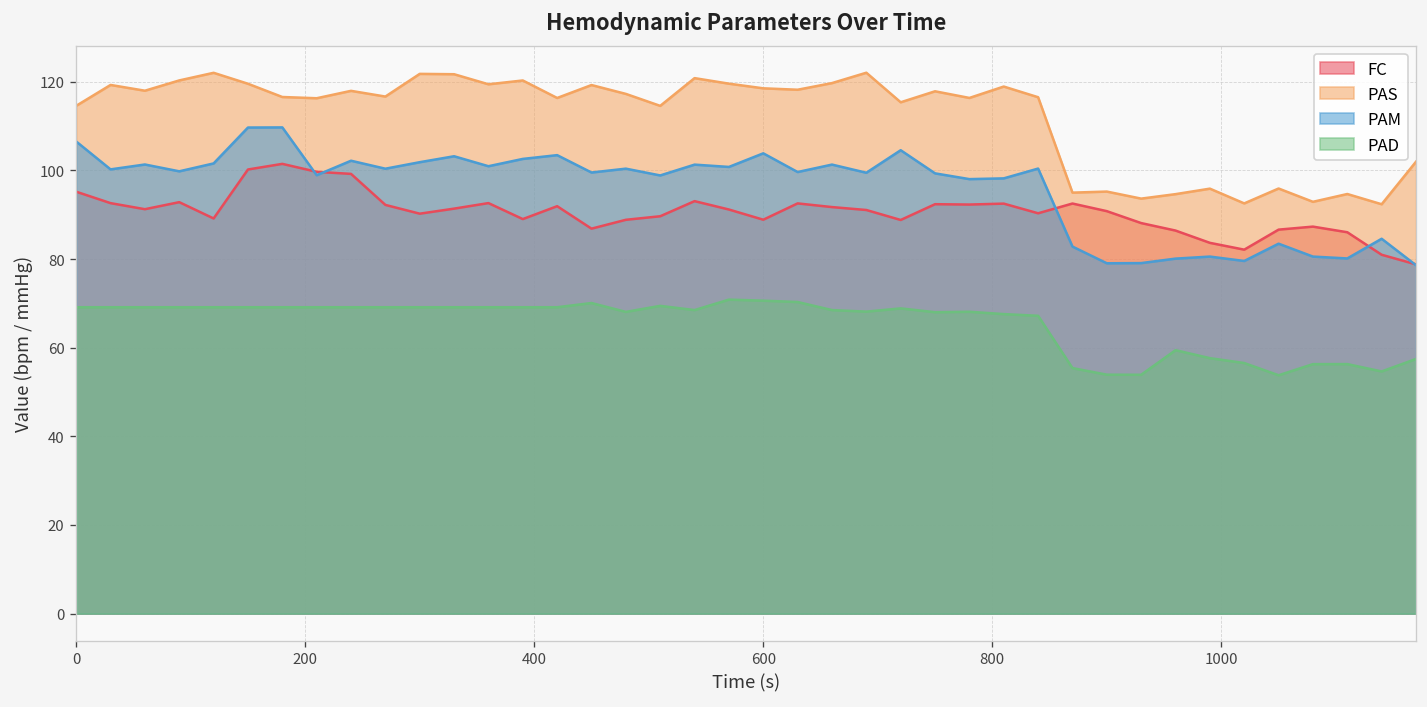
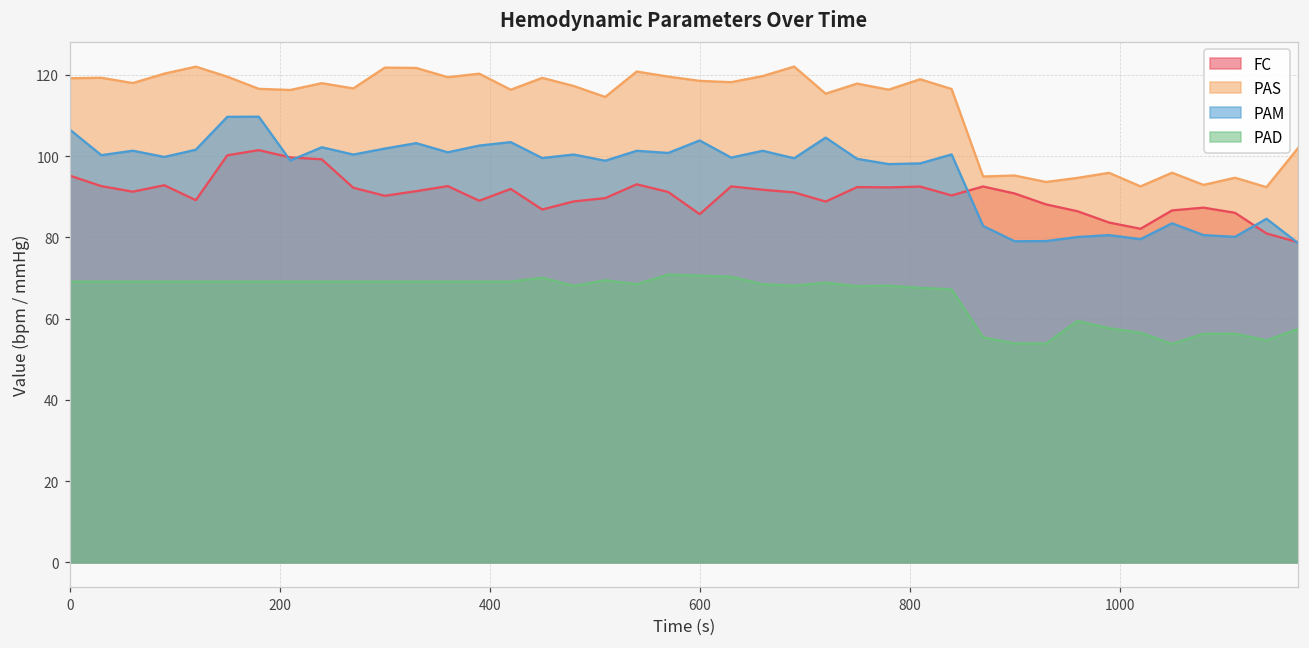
  {
    "FC": {
      "0": 95,
-     "600": 89
+     "600": 86
    },
    "PAS": {
-     "0": 115,
+     "0": 119,
      "600": 119
    },
    "PAM": {
      "0": 107,
      "600": 104
    },
    "PAD": {
      "0": 69,
      "600": 71
    }
  }
